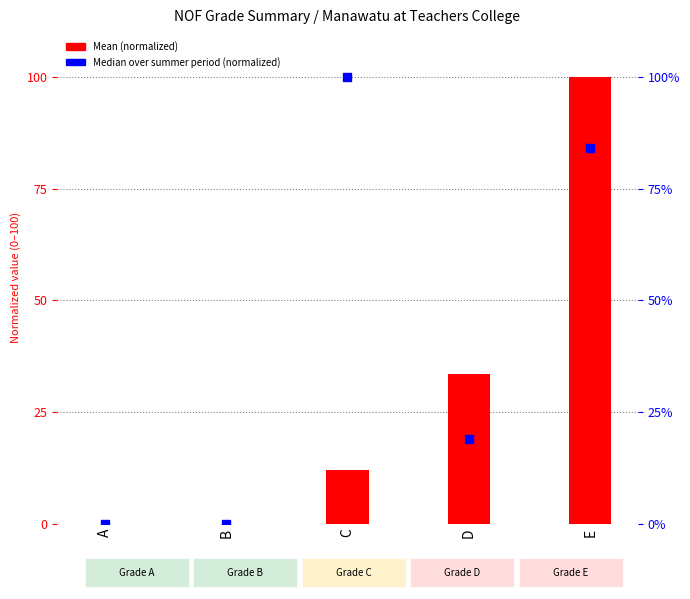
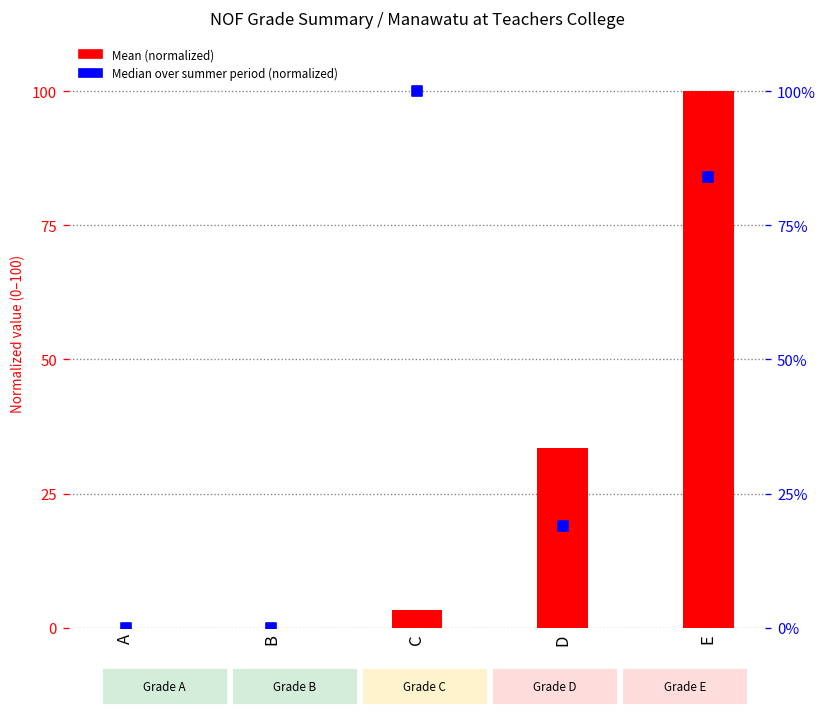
  {
    "Mean (normalized)": {
      "A": 0,
-     "C": 12,
+     "C": 3,
      "D": 33,
      "E": 100
    }
  }
